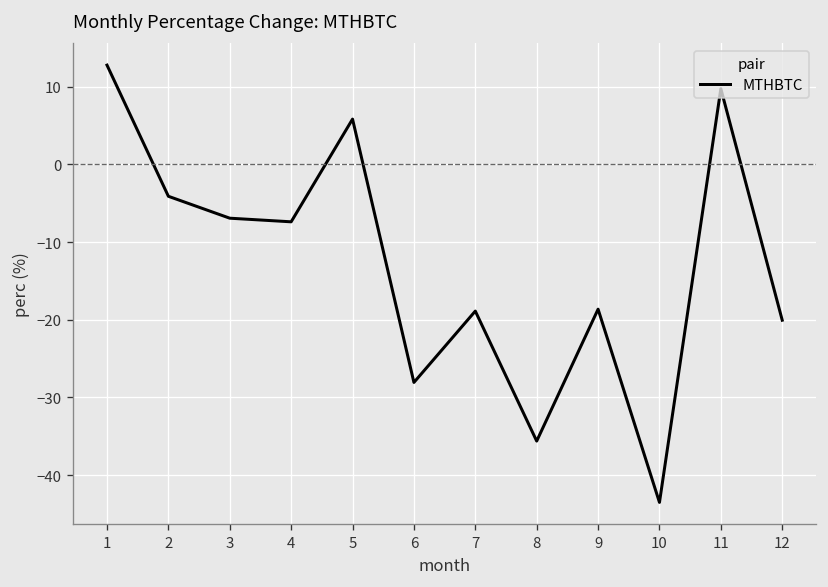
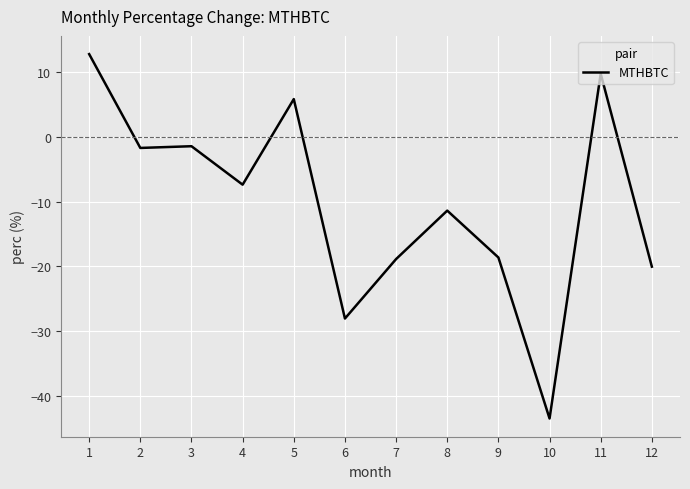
  {
    "1": 13,
-   "2": -4,
-   "3": -7,
+   "2": -2,
+   "3": -1,
    "4": -7,
    "5": 6,
    "6": -28,
    "7": -19,
-   "8": -36,
+   "8": -11,
    "9": -19,
    "10": -44,
    "12": -20
  }
